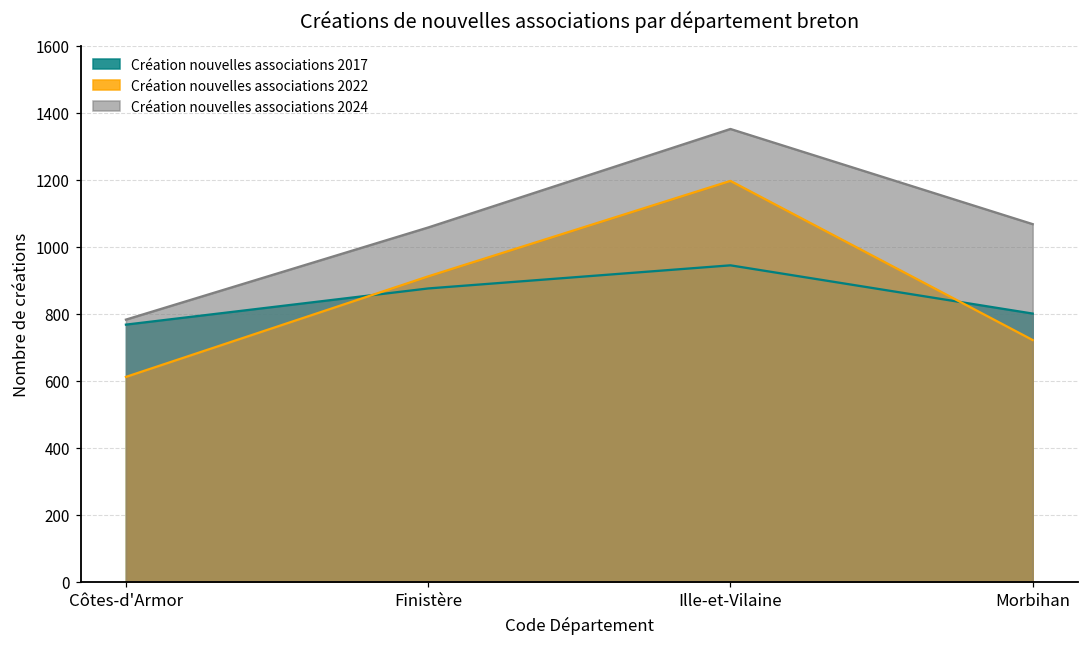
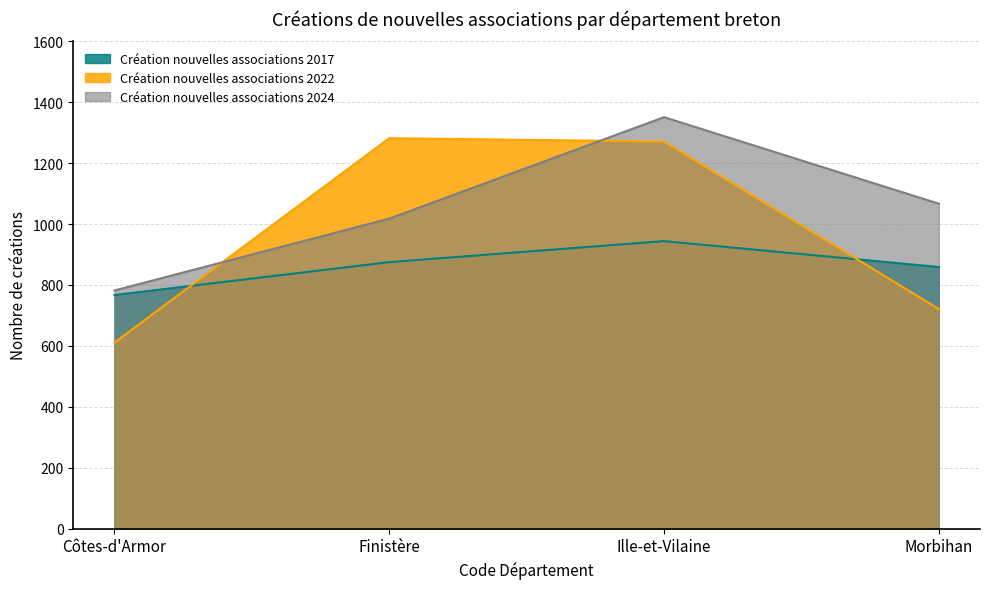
  {
    "Création nouvelles associations 2017": {
      "Côtes-d'Armor": 770,
      "Finistère": 880,
      "Ille-et-Vilaine": 940,
-     "Morbihan": 800
+     "Morbihan": 860
    },
    "Création nouvelles associations 2022": {
      "Côtes-d'Armor": 610,
-     "Finistère": 910,
-     "Ille-et-Vilaine": 1200,
+     "Finistère": 1280,
+     "Ille-et-Vilaine": 1270,
      "Morbihan": 720
    },
    "Création nouvelles associations 2024": {
      "Côtes-d'Armor": 780,
-     "Finistère": 1060,
+     "Finistère": 1020,
      "Ille-et-Vilaine": 1350,
      "Morbihan": 1070
    }
  }
